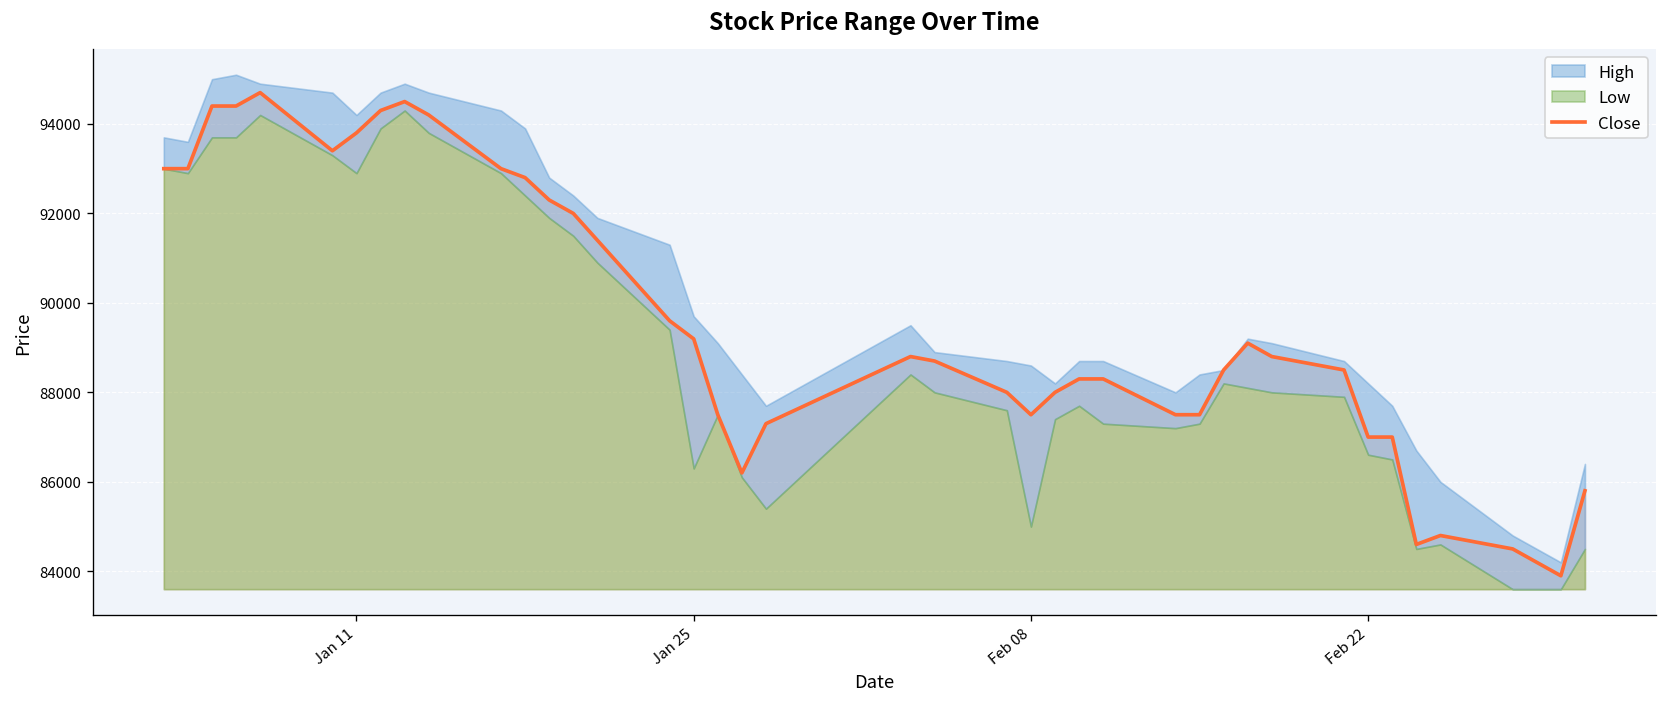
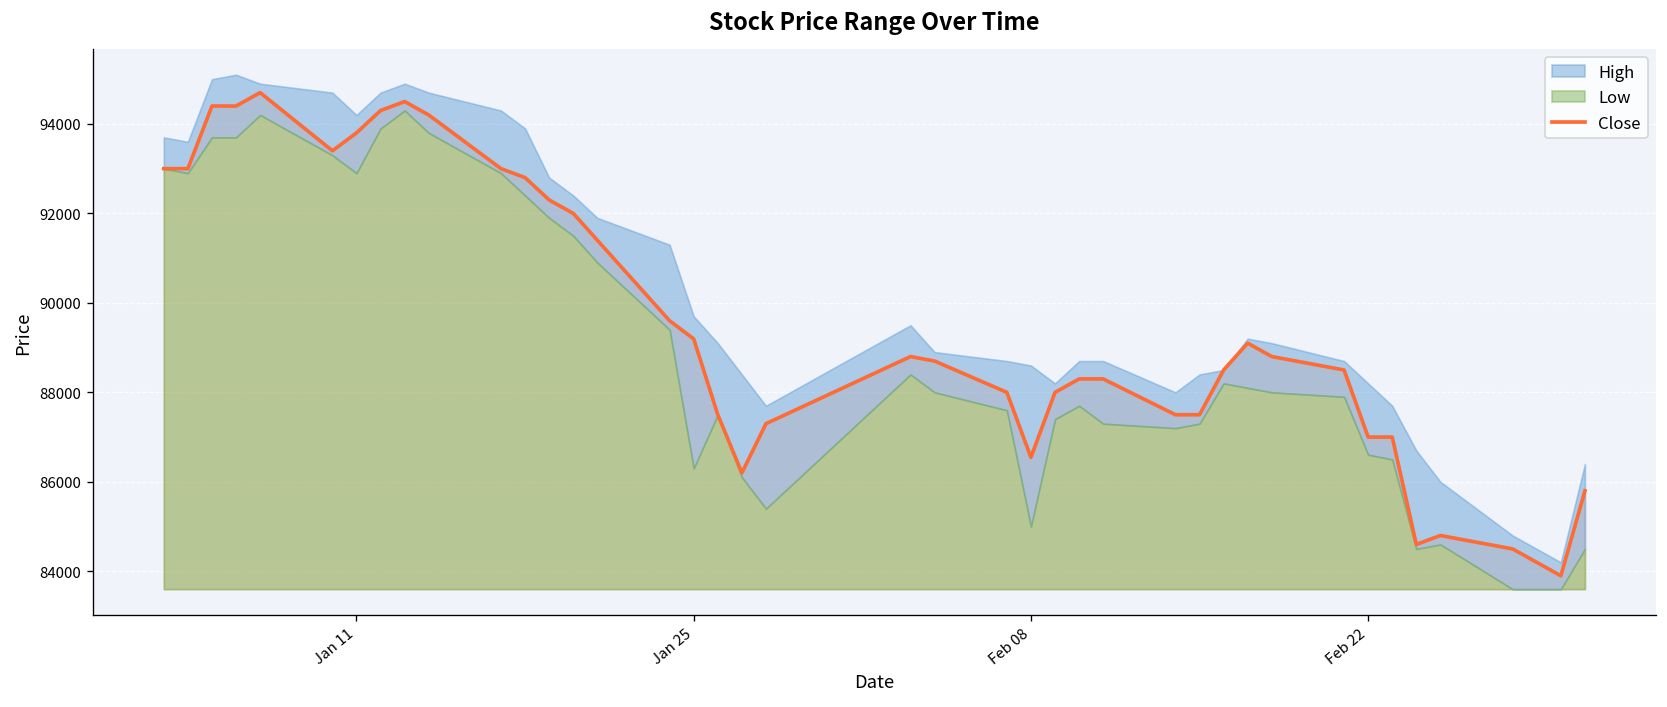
  {
    "Close": {
      "Jan 11": 93800,
      "Jan 25": 89200,
-     "Feb 08": 87500,
+     "Feb 08": 86500,
      "Feb 22": 87000
    },
    "Low": {
      "Jan 11": 92900,
      "Jan 25": 86300,
      "Feb 08": 85000,
      "Feb 22": 86600
    }
  }
